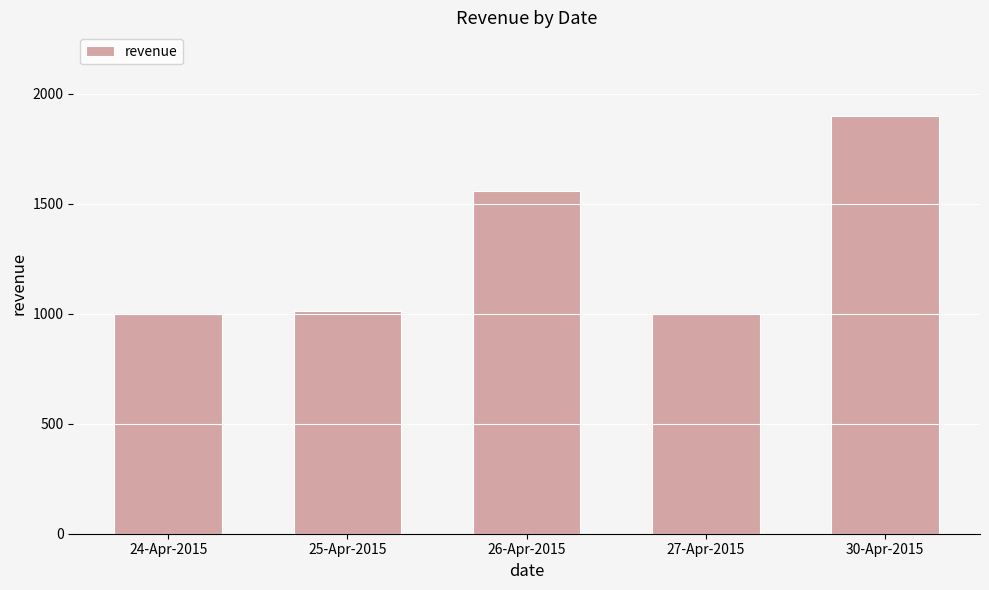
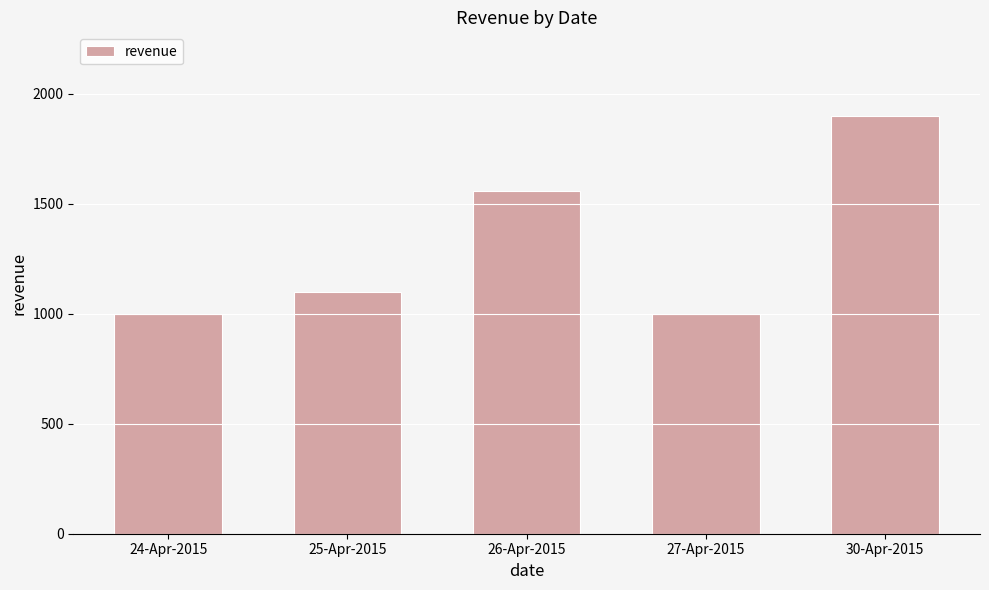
  {
    "24-Apr-2015": 1000,
-   "25-Apr-2015": 1010,
+   "25-Apr-2015": 1100,
    "26-Apr-2015": 1560,
    "27-Apr-2015": 1000,
    "30-Apr-2015": 1900
  }
